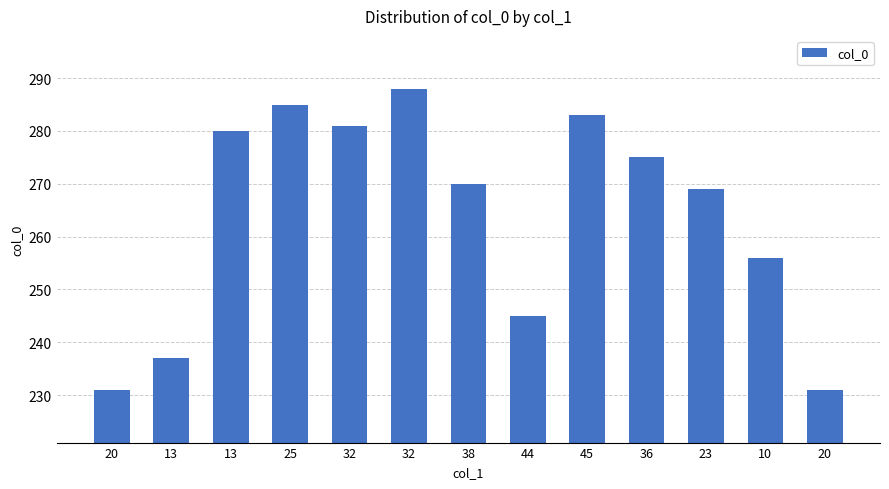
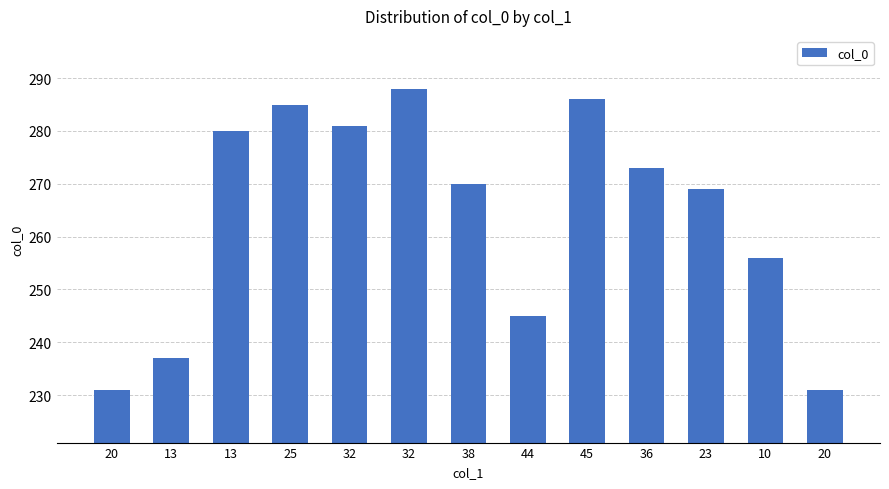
  {
    "25": 285,
    "38": 270,
    "44": 245,
-   "45": 283,
-   "36": 275,
+   "45": 286,
+   "36": 273,
    "23": 269,
    "10": 256
  }
